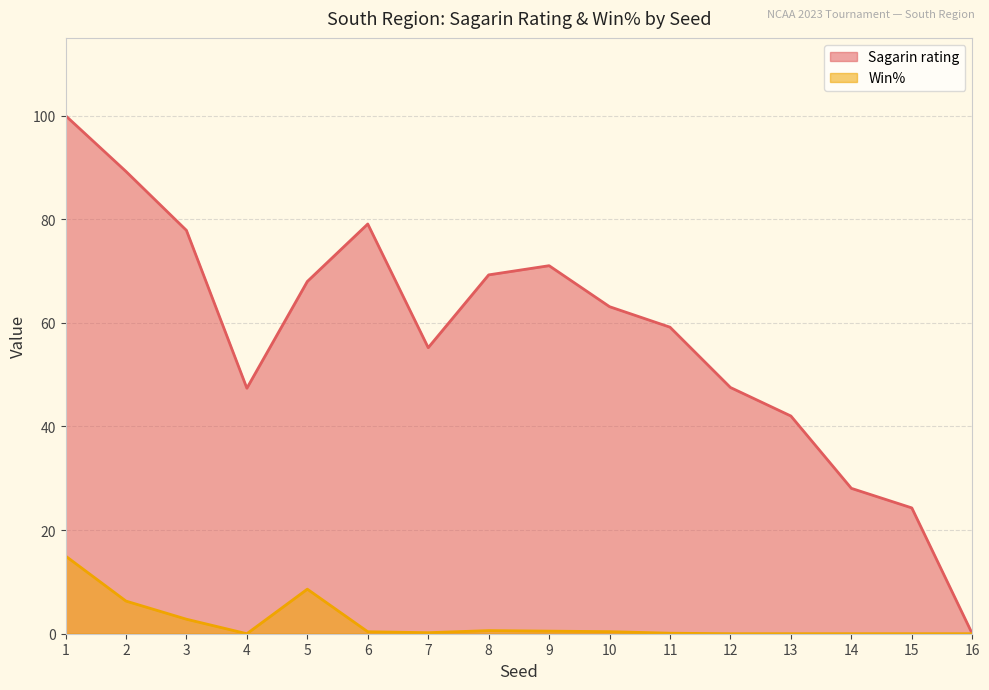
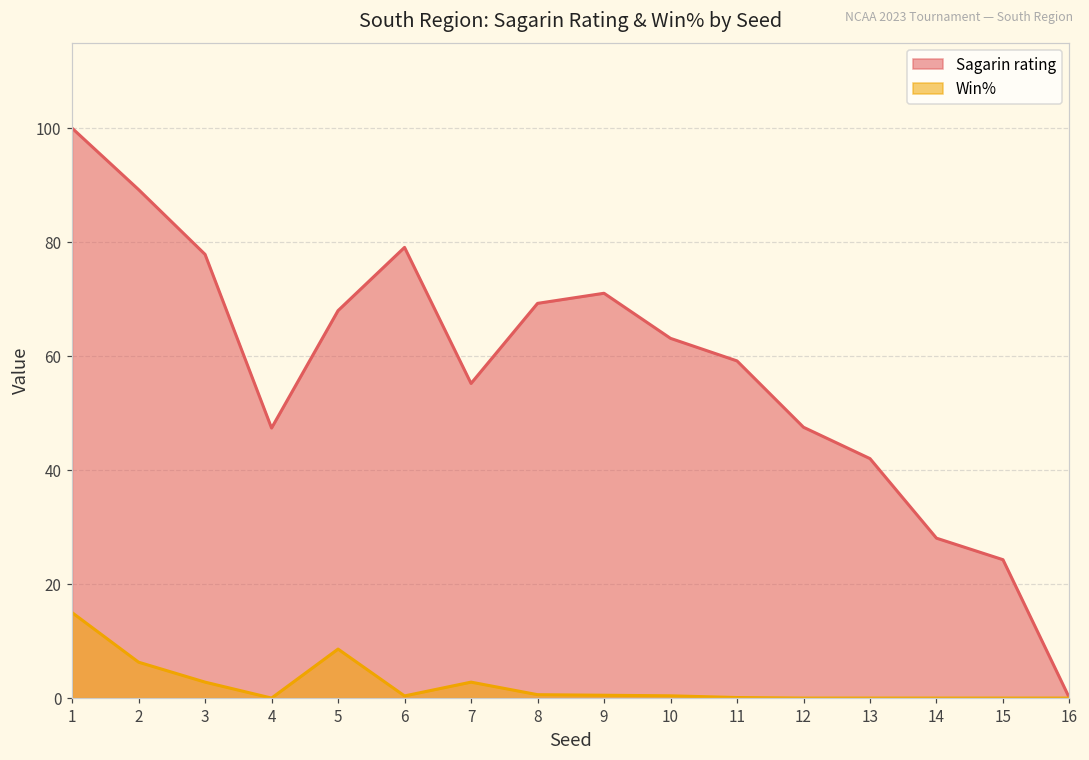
  {
    "Sagarin rating": {
      "1": 100,
      "2": 89,
      "3": 78,
      "4": 47,
      "5": 68,
      "6": 79,
      "7": 55,
      "8": 69,
      "9": 71,
      "10": 63,
      "11": 59,
      "12": 48,
      "13": 42,
      "14": 28,
      "15": 24
    },
    "Win%": {
      "1": 15,
      "2": 6,
      "3": 3,
      "4": 0,
      "5": 9,
      "6": 0,
-     "7": 0,
+     "7": 3,
      "8": 1,
      "9": 1,
      "10": 0,
      "11": 0,
      "12": 0,
      "13": 0,
      "14": 0,
      "15": 0
    }
  }
